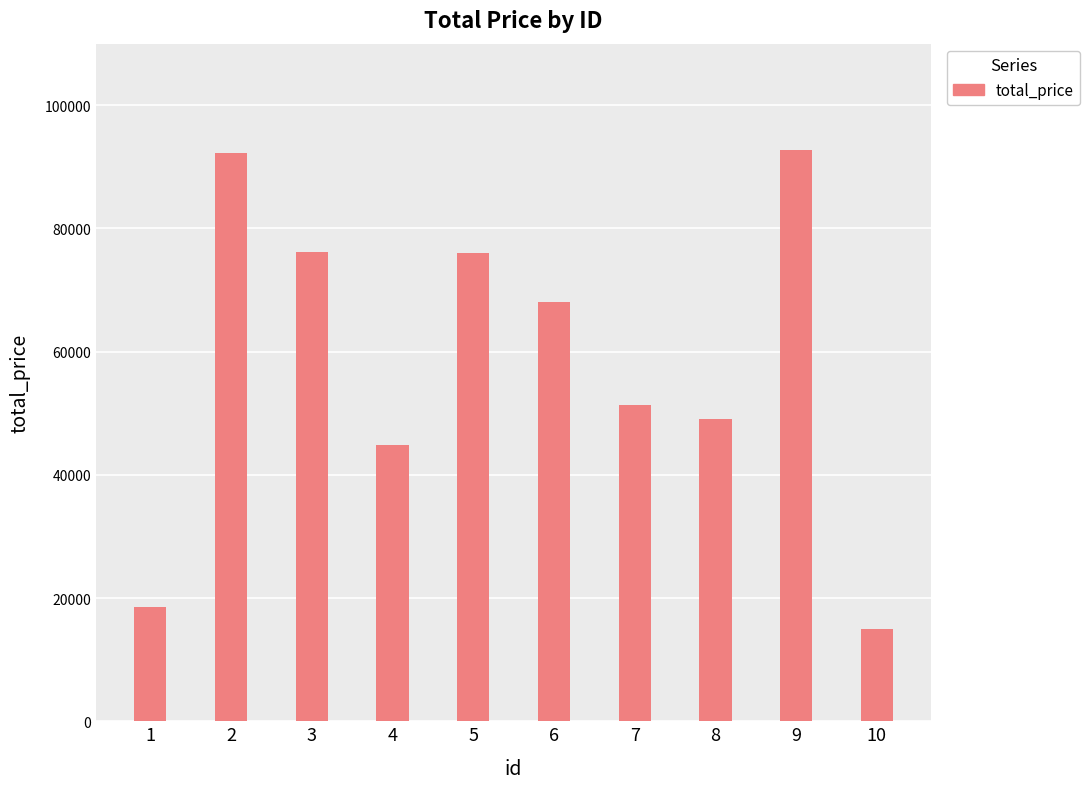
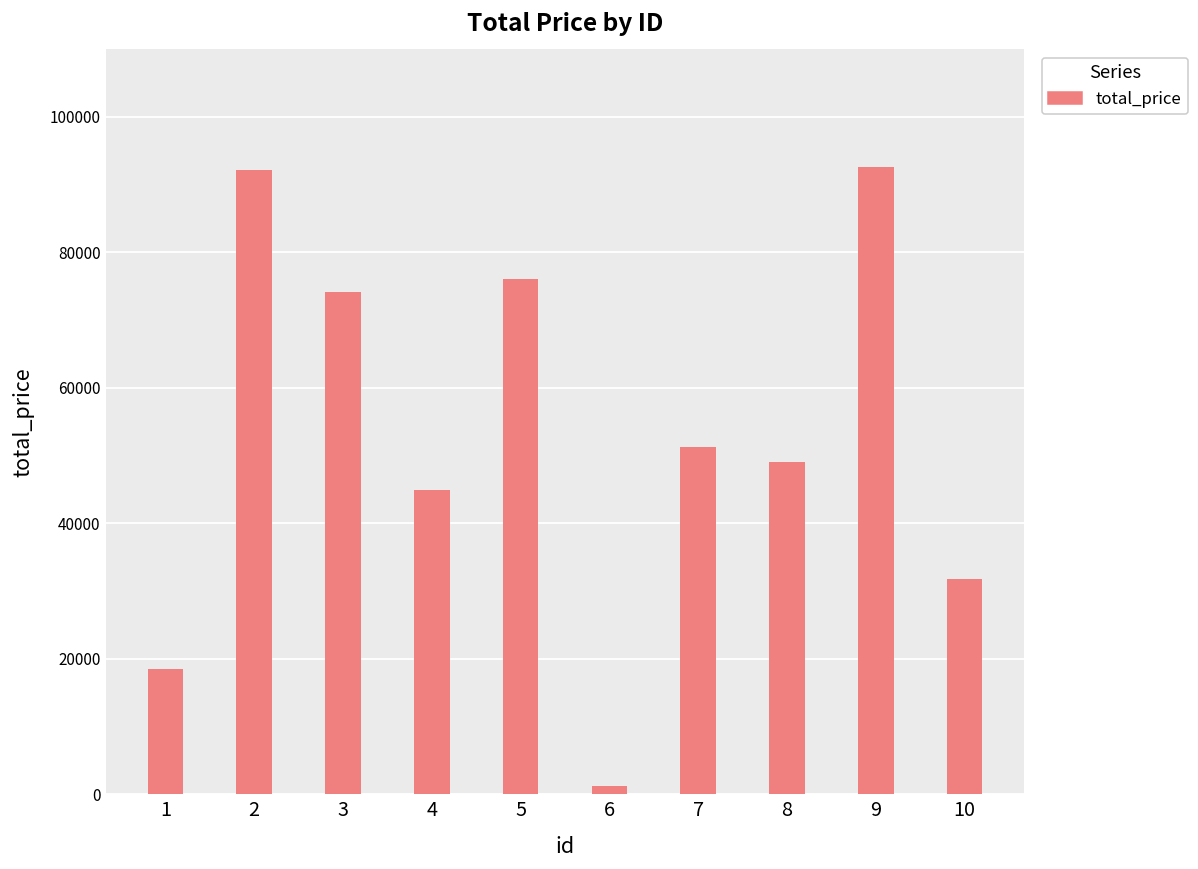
  {
    "1": 19000,
    "2": 92000,
-   "3": 76000,
+   "3": 74000,
    "4": 45000,
    "5": 76000,
-   "6": 68000,
+   "6": 1000,
    "7": 51000,
    "8": 49000,
    "9": 93000,
-   "10": 15000
+   "10": 32000
  }
